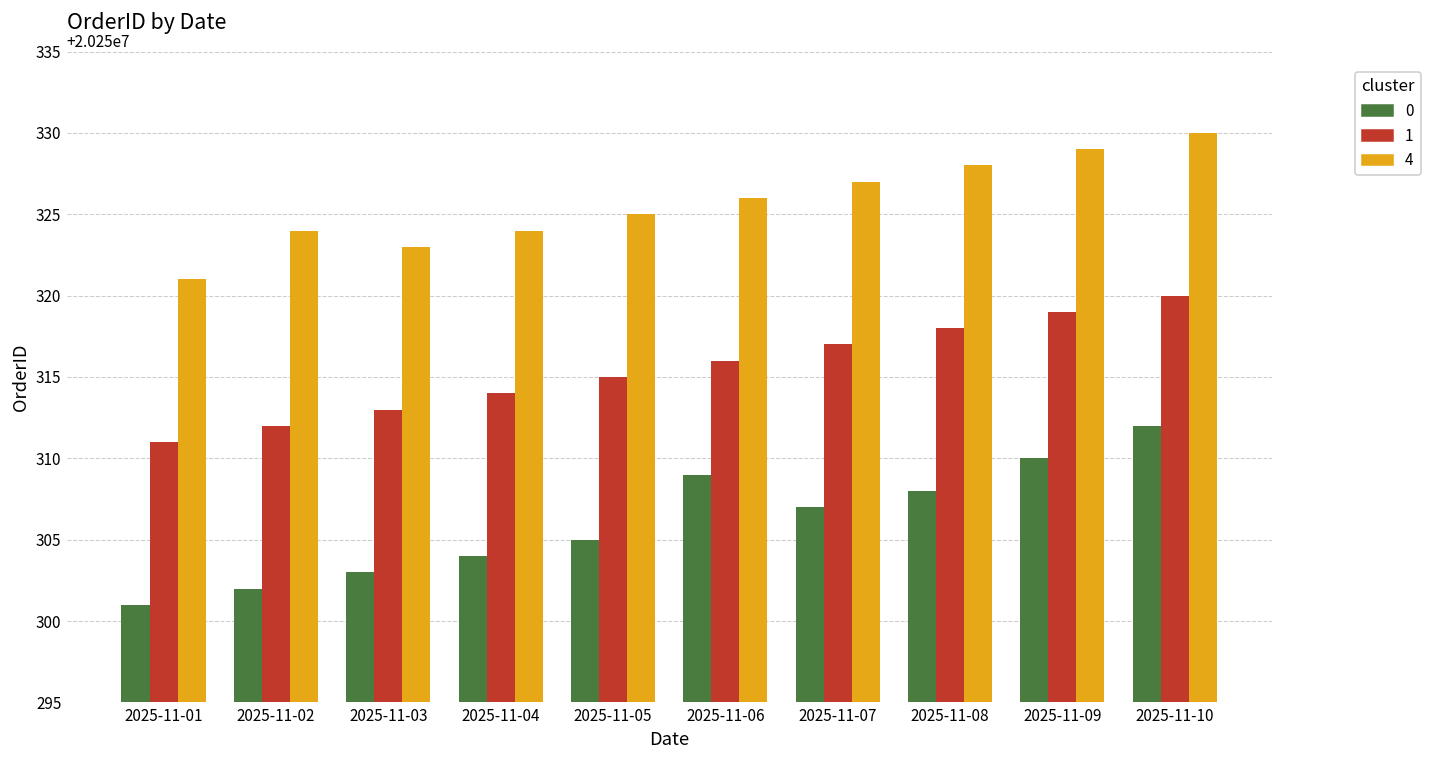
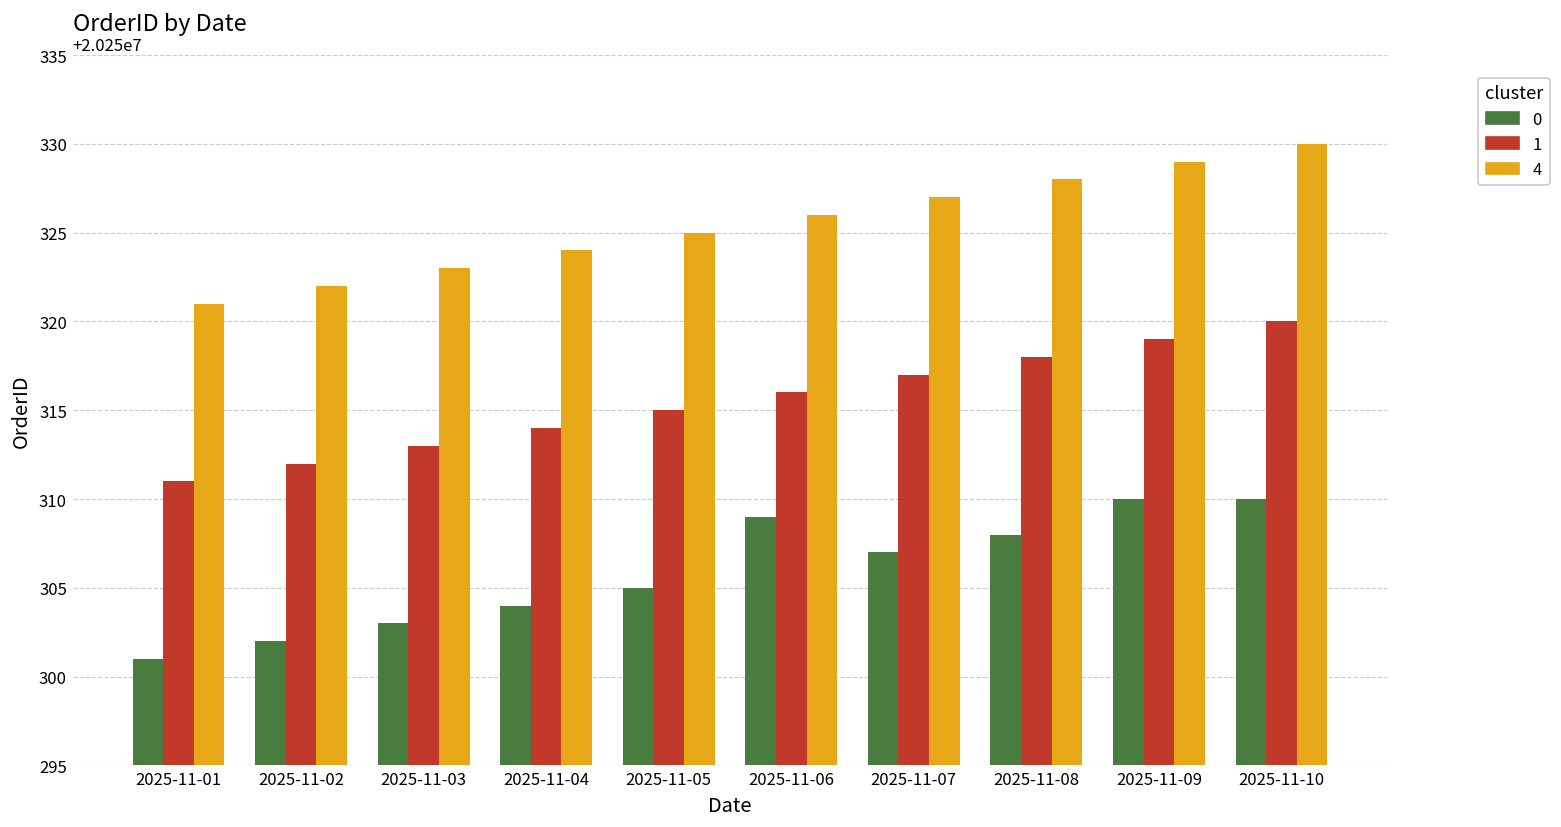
  {
    "0": {
      "2025-11-01": 20250301.0,
      "2025-11-02": 20250302.0,
      "2025-11-03": 20250303.0,
      "2025-11-04": 20250304.0,
      "2025-11-05": 20250305.0,
      "2025-11-06": 20250309.0,
      "2025-11-07": 20250307.0,
      "2025-11-08": 20250308.0,
      "2025-11-09": 20250310.0,
-     "2025-11-10": 20250312.0
+     "2025-11-10": 20250310.0
    },
    "1": {
      "2025-11-01": 20250311.0,
      "2025-11-02": 20250312.0,
      "2025-11-03": 20250313.0,
      "2025-11-04": 20250314.0,
      "2025-11-05": 20250315.0,
      "2025-11-06": 20250316.0,
      "2025-11-07": 20250317.0,
      "2025-11-08": 20250318.0,
      "2025-11-09": 20250319.0,
      "2025-11-10": 20250320.0
    },
    "4": {
      "2025-11-01": 20250321,
-     "2025-11-02": 20250324,
+     "2025-11-02": 20250322,
      "2025-11-03": 20250323,
      "2025-11-04": 20250324,
      "2025-11-05": 20250325,
      "2025-11-06": 20250326,
      "2025-11-07": 20250327,
      "2025-11-08": 20250328,
      "2025-11-09": 20250329,
      "2025-11-10": 20250330
    }
  }
